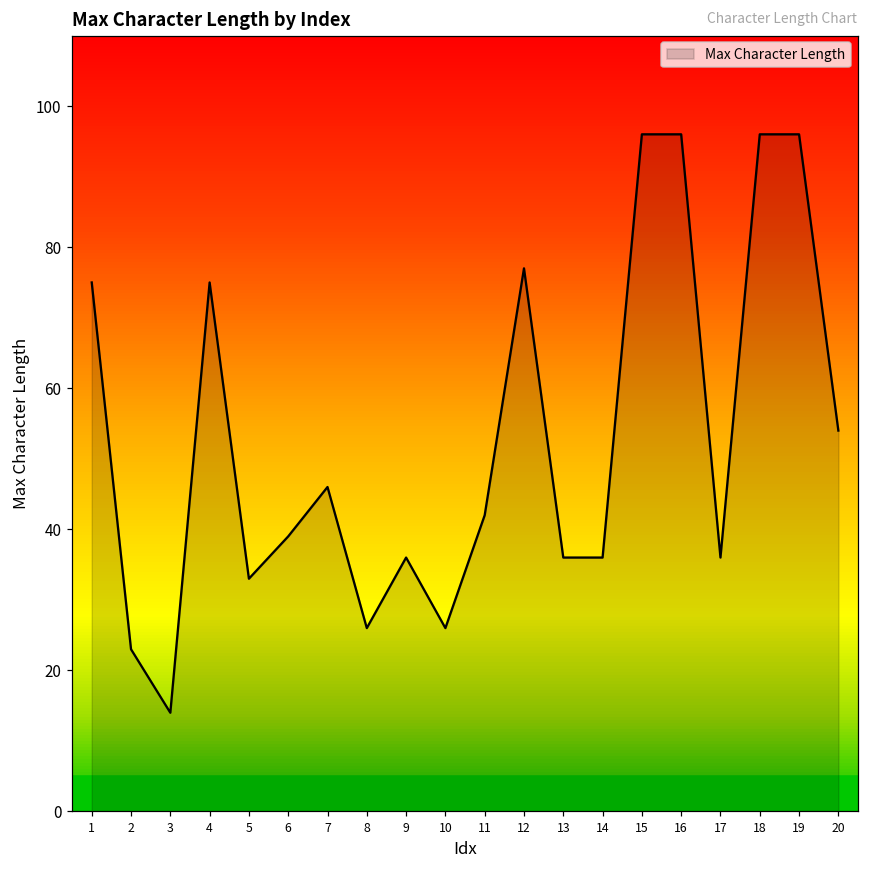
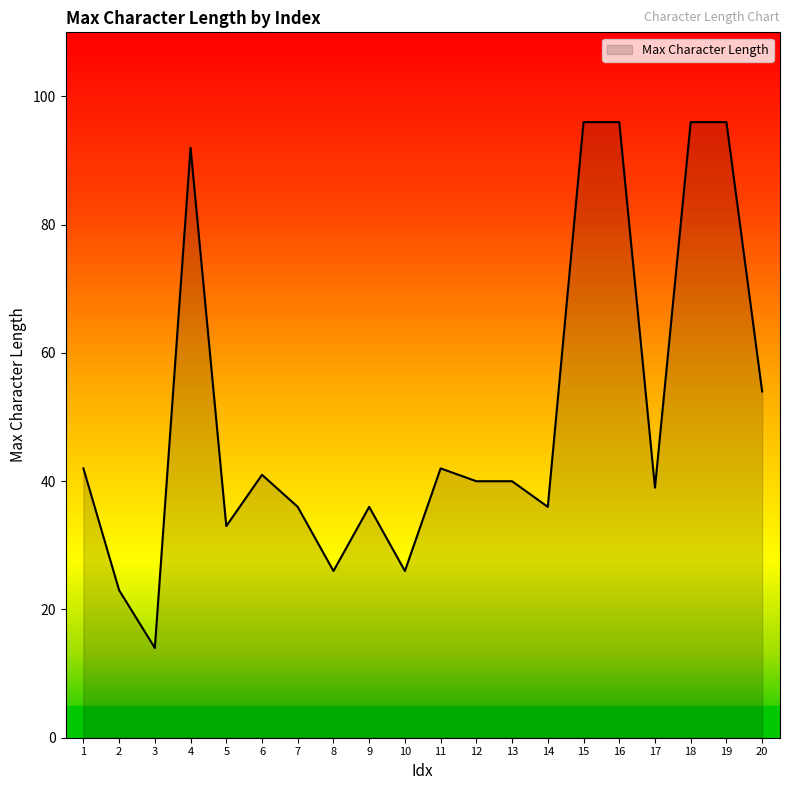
  {
-   "1": 75,
+   "1": 42,
    "2": 23,
    "3": 14,
-   "4": 75,
+   "4": 92,
    "5": 33,
-   "6": 39,
-   "7": 46,
+   "6": 41,
+   "7": 36,
    "8": 26,
    "9": 36,
    "10": 26,
    "11": 42,
-   "12": 77,
-   "13": 36,
+   "12": 40,
+   "13": 40,
    "14": 36,
    "15": 96,
    "16": 96,
-   "17": 36,
+   "17": 39,
    "18": 96,
    "19": 96,
    "20": 54
  }
